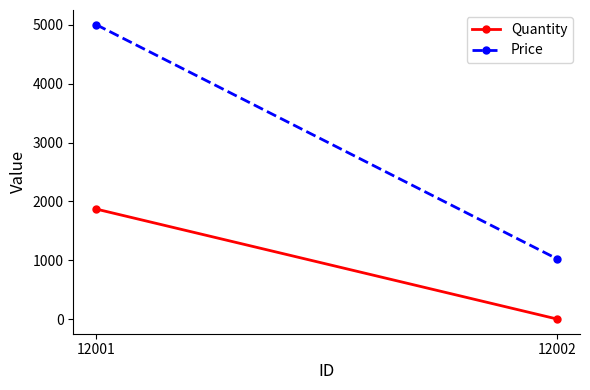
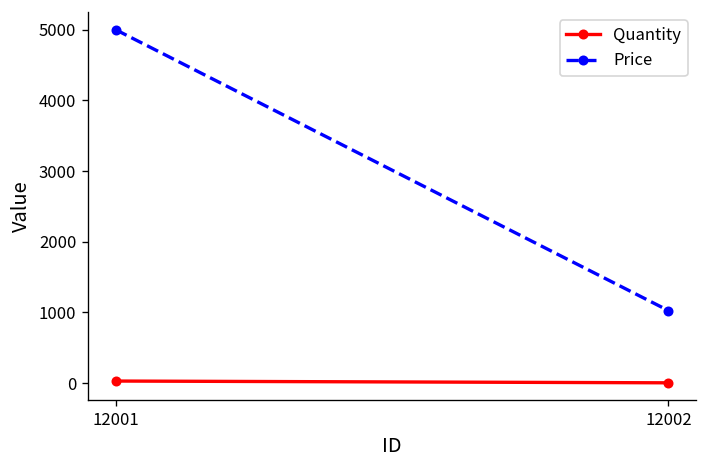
  {
    "Quantity": {
-     "12001": 1900,
+     "12001": 0,
      "12002": 0
    },
    "Price": {
      "12001": 5000,
      "12002": 1000
    }
  }
